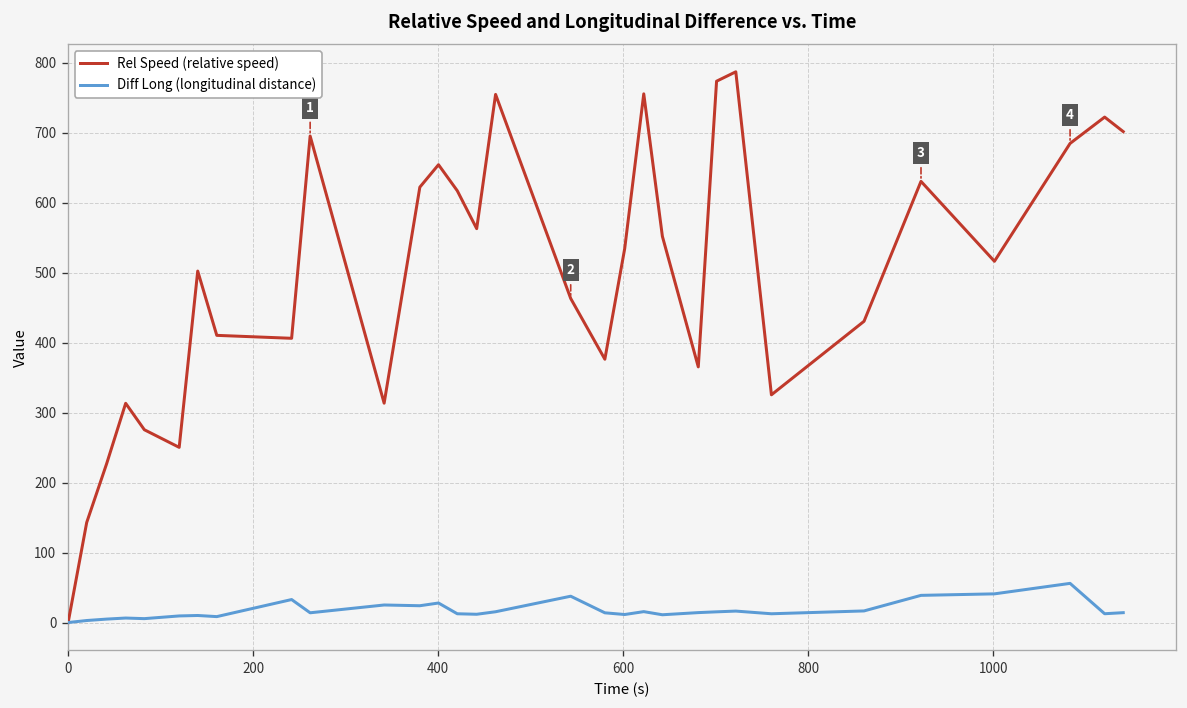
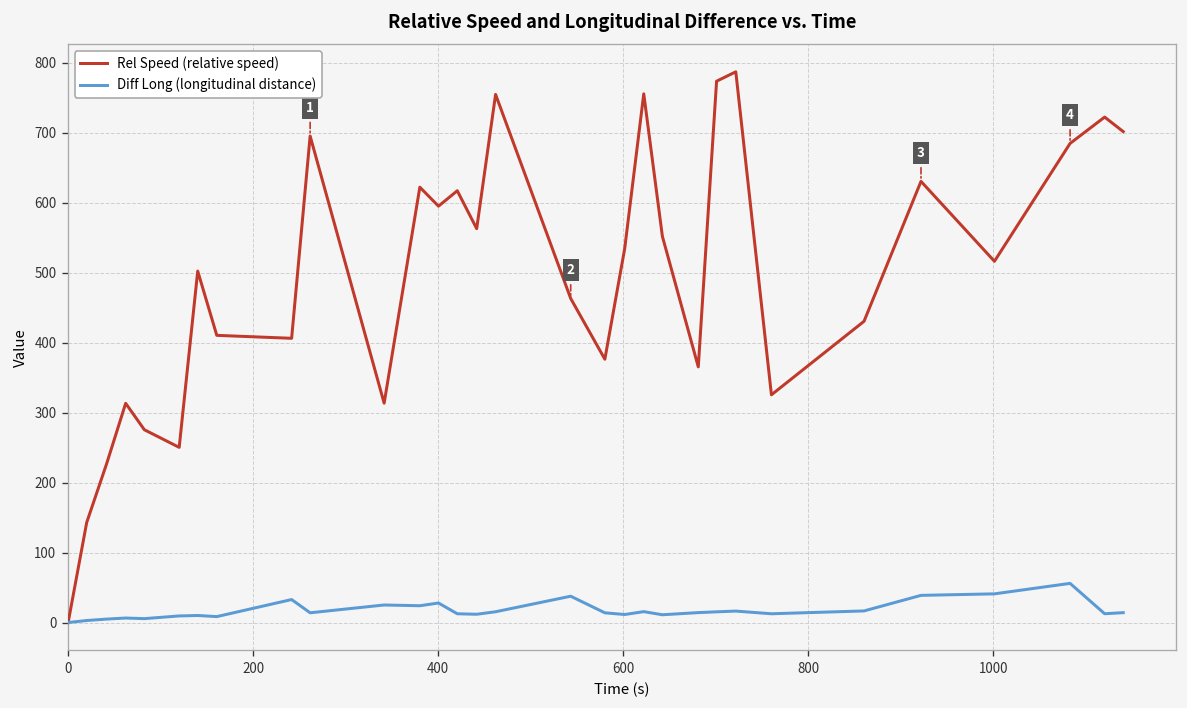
  {
    "Rel Speed (relative speed)": {
-     "400": 650
+     "400": 600
    },
    "Diff Long (longitudinal distance)": {
      "400": 30
    }
  }
